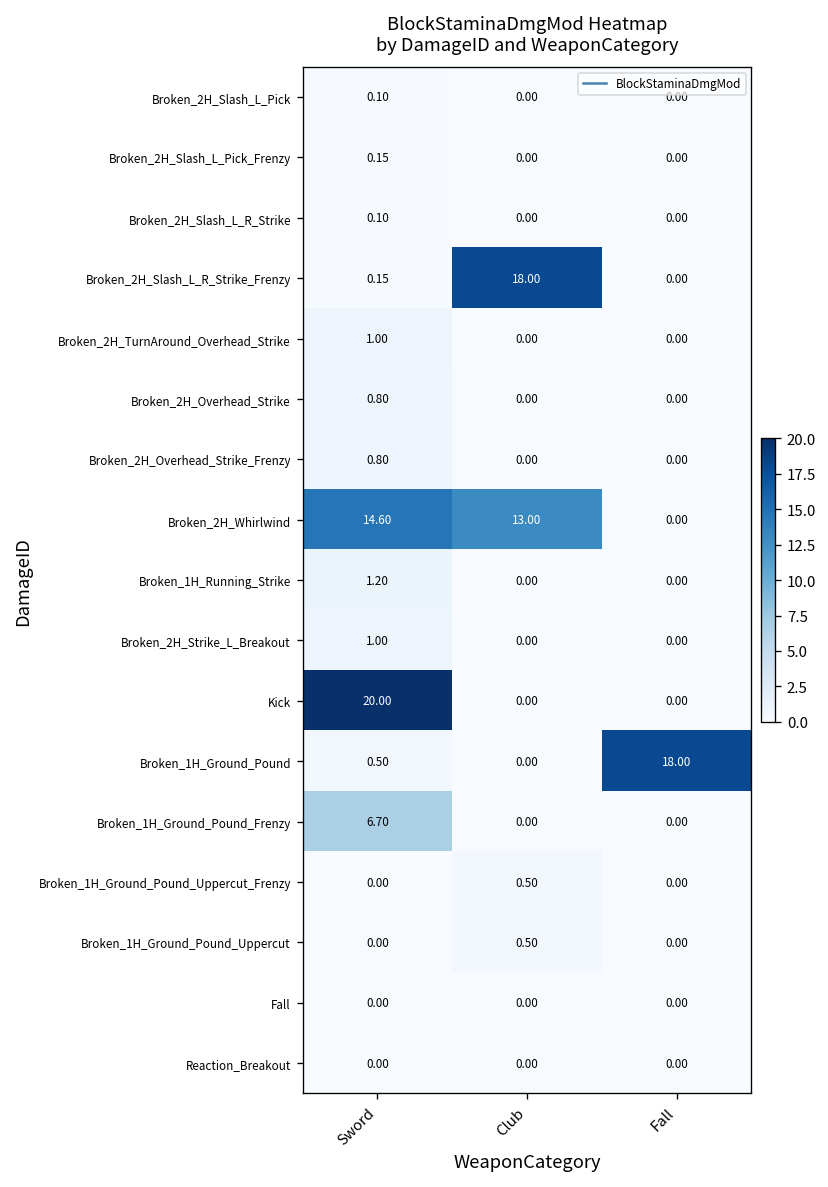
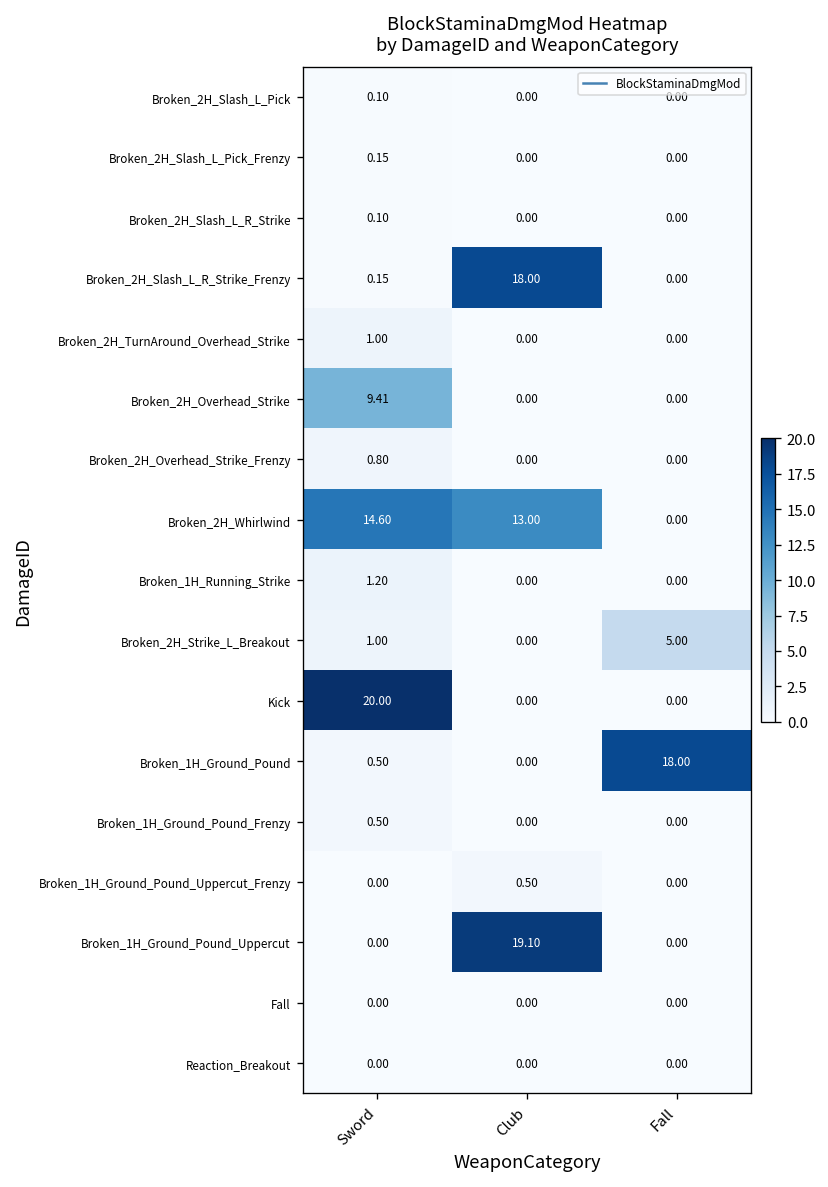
  {
    "Broken_2H_Slash_L_Pick": {
      "Sword": 0.10,
      "Club": 0.00
    },
    "Broken_2H_Slash_L_Pick_Frenzy": {
      "Sword": 0.15,
      "Club": 0.00,
      "Fall": 0.00
    },
    "Broken_2H_Slash_L_R_Strike": {
      "Sword": 0.10,
      "Club": 0.00,
      "Fall": 0.00
    },
    "Broken_2H_Slash_L_R_Strike_Frenzy": {
      "Sword": 0.15,
      "Club": 18.00,
      "Fall": 0.00
    },
    "Broken_2H_TurnAround_Overhead_Strike": {
      "Sword": 1.00,
      "Club": 0.00,
      "Fall": 0.00
    },
    "Broken_2H_Overhead_Strike": {
-     "Sword": 0.80,
+     "Sword": 9.41,
      "Club": 0.00,
      "Fall": 0.00
    },
    "Broken_2H_Overhead_Strike_Frenzy": {
      "Sword": 0.80,
      "Club": 0.00,
      "Fall": 0.00
    },
    "Broken_2H_Whirlwind": {
      "Sword": 14.60,
      "Club": 13.00,
      "Fall": 0.00
    },
    "Broken_1H_Running_Strike": {
      "Sword": 1.20,
      "Club": 0.00,
      "Fall": 0.00
    },
    "Broken_2H_Strike_L_Breakout": {
      "Sword": 1.00,
      "Club": 0.00,
-     "Fall": 0.00
+     "Fall": 5.00
    },
    "Kick": {
      "Sword": 20.00,
      "Club": 0.00,
      "Fall": 0.00
    },
    "Broken_1H_Ground_Pound": {
      "Sword": 0.50,
      "Club": 0.00,
      "Fall": 18.00
    },
    "Broken_1H_Ground_Pound_Frenzy": {
-     "Sword": 6.70,
+     "Sword": 0.50,
      "Club": 0.00,
      "Fall": 0.00
    },
    "Broken_1H_Ground_Pound_Uppercut_Frenzy": {
      "Sword": 0.00,
      "Club": 0.50,
      "Fall": 0.00
    },
    "Broken_1H_Ground_Pound_Uppercut": {
      "Sword": 0.00,
-     "Club": 0.50,
+     "Club": 19.10,
      "Fall": 0.00
    },
    "Fall": {
      "Sword": 0.00,
      "Club": 0.00,
      "Fall": 0.00
    },
    "Reaction_Breakout": {
      "Sword": 0.00,
      "Club": 0.00,
      "Fall": 0.00
    }
  }
